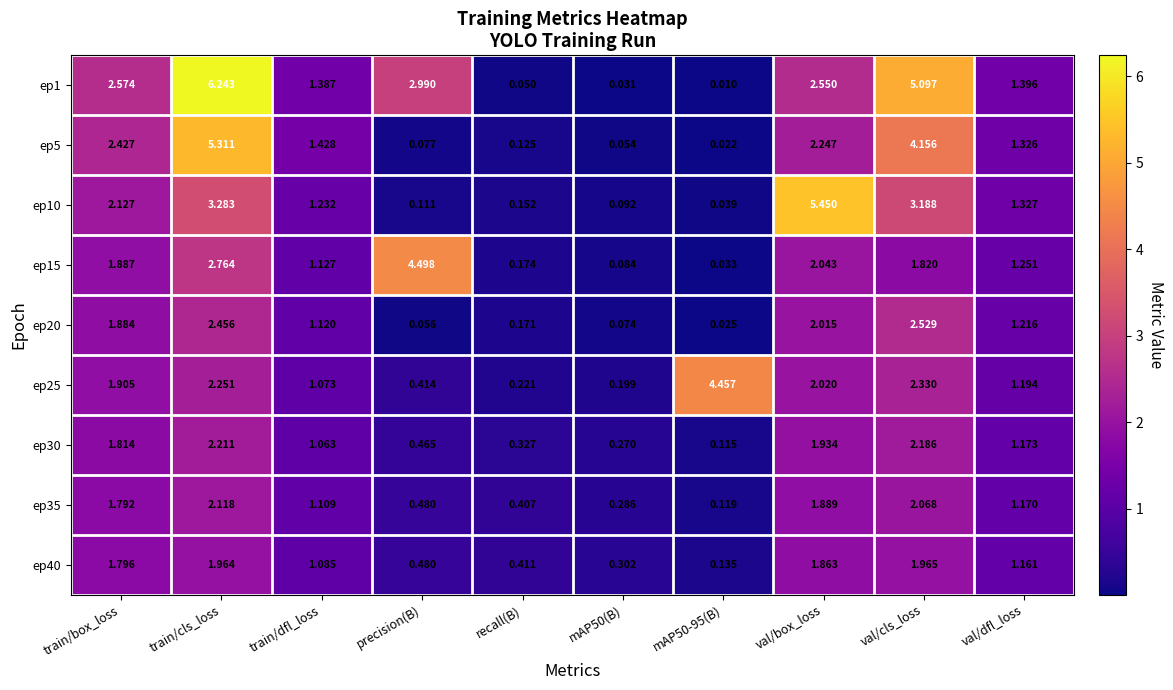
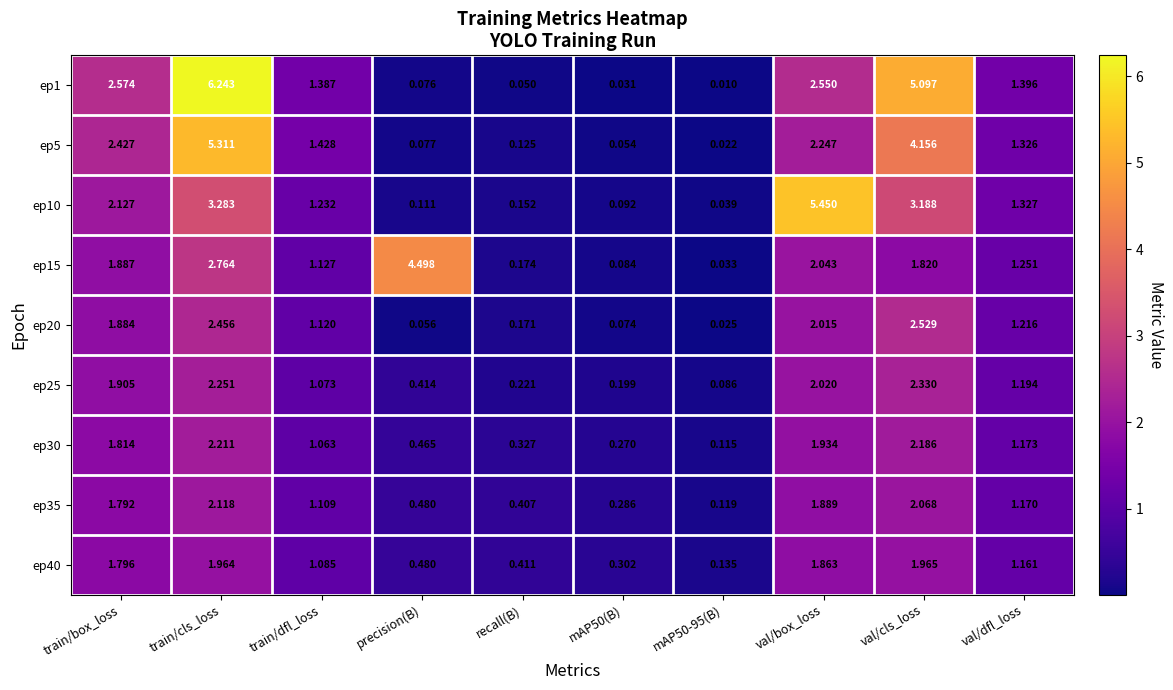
  {
    "ep1": {
      "train/box_loss": 2.574,
      "train/cls_loss": 6.243,
      "train/dfl_loss": 1.387,
-     "precision(B)": 2.990,
+     "precision(B)": 0.076,
      "recall(B)": 0.050,
      "mAP50(B)": 0.031,
      "mAP50-95(B)": 0.010,
      "val/box_loss": 2.550,
      "val/cls_loss": 5.097,
      "val/dfl_loss": 1.396
    },
    "ep5": {
      "train/box_loss": 2.427,
      "train/cls_loss": 5.311,
      "train/dfl_loss": 1.428,
      "precision(B)": 0.077,
      "recall(B)": 0.125,
      "mAP50(B)": 0.054,
      "mAP50-95(B)": 0.022,
      "val/box_loss": 2.247,
      "val/cls_loss": 4.156,
      "val/dfl_loss": 1.326
    },
    "ep10": {
      "train/box_loss": 2.127,
      "train/cls_loss": 3.283,
      "train/dfl_loss": 1.232,
      "precision(B)": 0.111,
      "recall(B)": 0.152,
      "mAP50(B)": 0.092,
      "mAP50-95(B)": 0.039,
      "val/box_loss": 5.450,
      "val/cls_loss": 3.188,
      "val/dfl_loss": 1.327
    },
    "ep15": {
      "train/box_loss": 1.887,
      "train/cls_loss": 2.764,
      "train/dfl_loss": 1.127,
      "precision(B)": 4.498,
      "recall(B)": 0.174,
      "mAP50(B)": 0.084,
      "mAP50-95(B)": 0.033,
      "val/box_loss": 2.043,
      "val/cls_loss": 1.820,
      "val/dfl_loss": 1.251
    },
    "ep20": {
      "train/box_loss": 1.884,
      "train/cls_loss": 2.456,
      "train/dfl_loss": 1.120,
      "precision(B)": 0.056,
      "recall(B)": 0.171,
      "mAP50(B)": 0.074,
      "mAP50-95(B)": 0.025,
      "val/box_loss": 2.015,
      "val/cls_loss": 2.529,
      "val/dfl_loss": 1.216
    },
    "ep25": {
      "train/box_loss": 1.905,
      "train/cls_loss": 2.251,
      "train/dfl_loss": 1.073,
      "precision(B)": 0.414,
      "recall(B)": 0.221,
      "mAP50(B)": 0.199,
-     "mAP50-95(B)": 4.457,
+     "mAP50-95(B)": 0.086,
      "val/box_loss": 2.020,
      "val/cls_loss": 2.330,
      "val/dfl_loss": 1.194
    },
    "ep30": {
      "train/box_loss": 1.814,
      "train/cls_loss": 2.211,
      "train/dfl_loss": 1.063,
      "precision(B)": 0.465,
      "recall(B)": 0.327,
      "mAP50(B)": 0.270,
      "mAP50-95(B)": 0.115,
      "val/box_loss": 1.934,
      "val/cls_loss": 2.186,
      "val/dfl_loss": 1.173
    },
    "ep35": {
      "train/box_loss": 1.792,
      "train/cls_loss": 2.118,
      "train/dfl_loss": 1.109,
      "precision(B)": 0.480,
      "recall(B)": 0.407,
      "mAP50(B)": 0.286,
      "mAP50-95(B)": 0.119,
      "val/box_loss": 1.889,
      "val/cls_loss": 2.068,
      "val/dfl_loss": 1.170
    },
    "ep40": {
      "train/box_loss": 1.796,
      "train/cls_loss": 1.964,
      "train/dfl_loss": 1.085,
      "precision(B)": 0.480,
      "recall(B)": 0.411,
      "mAP50(B)": 0.302,
      "mAP50-95(B)": 0.135,
      "val/box_loss": 1.863,
      "val/cls_loss": 1.965,
      "val/dfl_loss": 1.161
    }
  }
